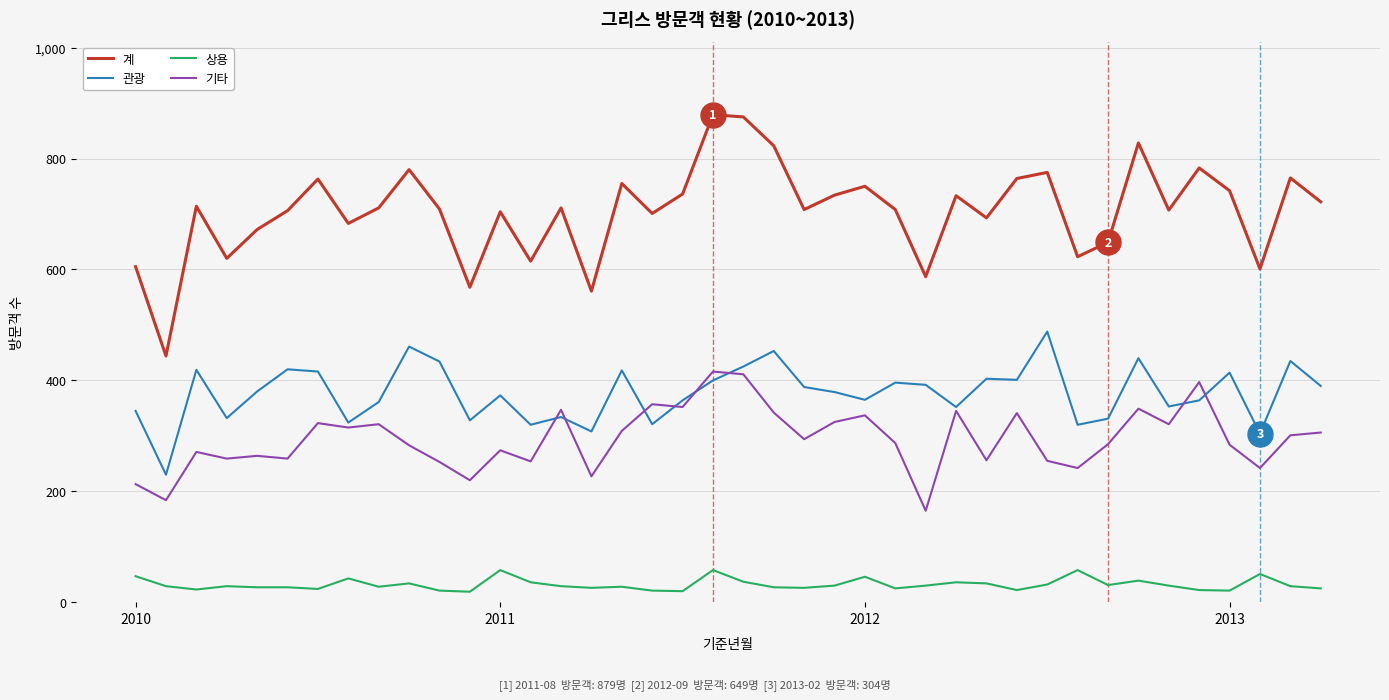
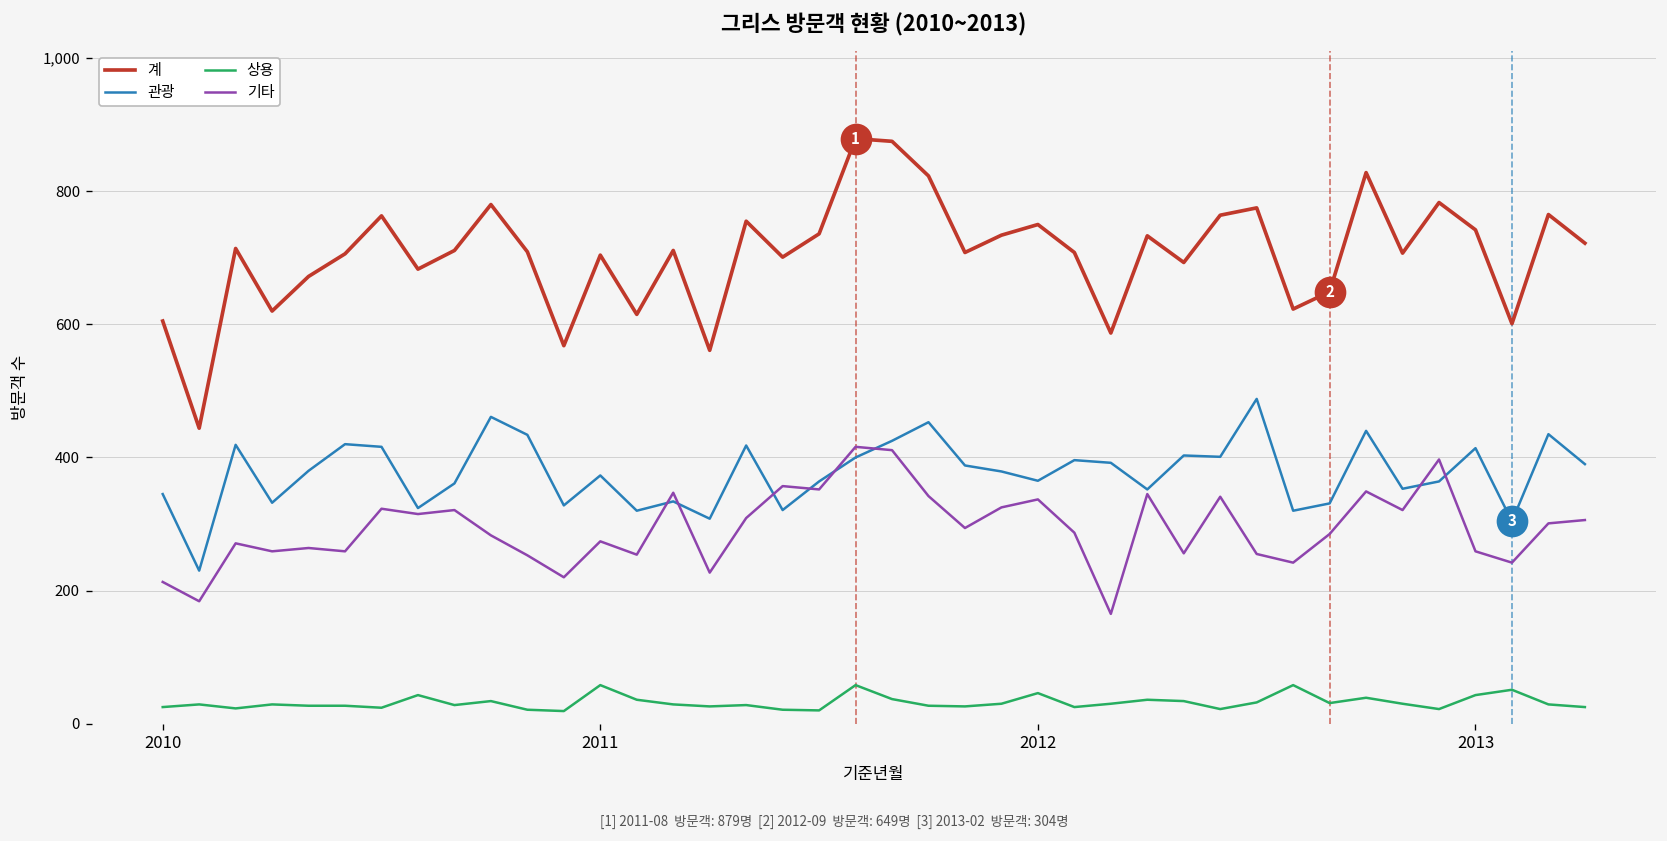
  {
    "상용": {
-     "2010": 50,
+     "2010": 30,
      "2011": 60,
      "2012": 50,
-     "2013": 20
+     "2013": 40
    },
    "기타": {
      "2010": 210,
      "2011": 270,
      "2012": 340,
-     "2013": 280
+     "2013": 260
    }
  }
